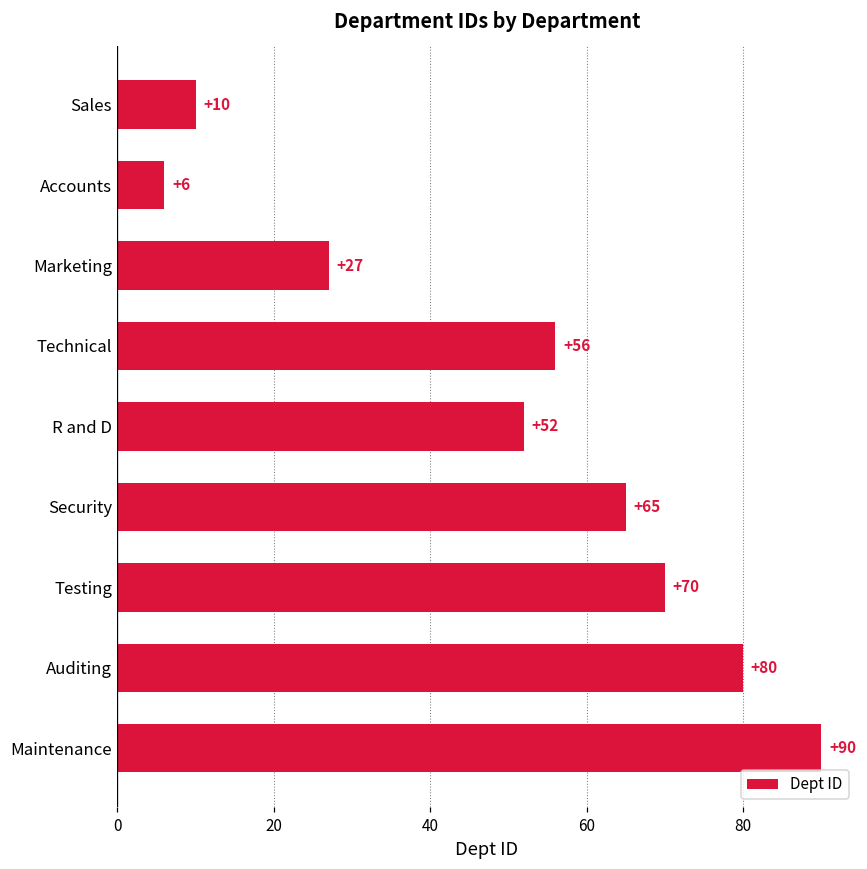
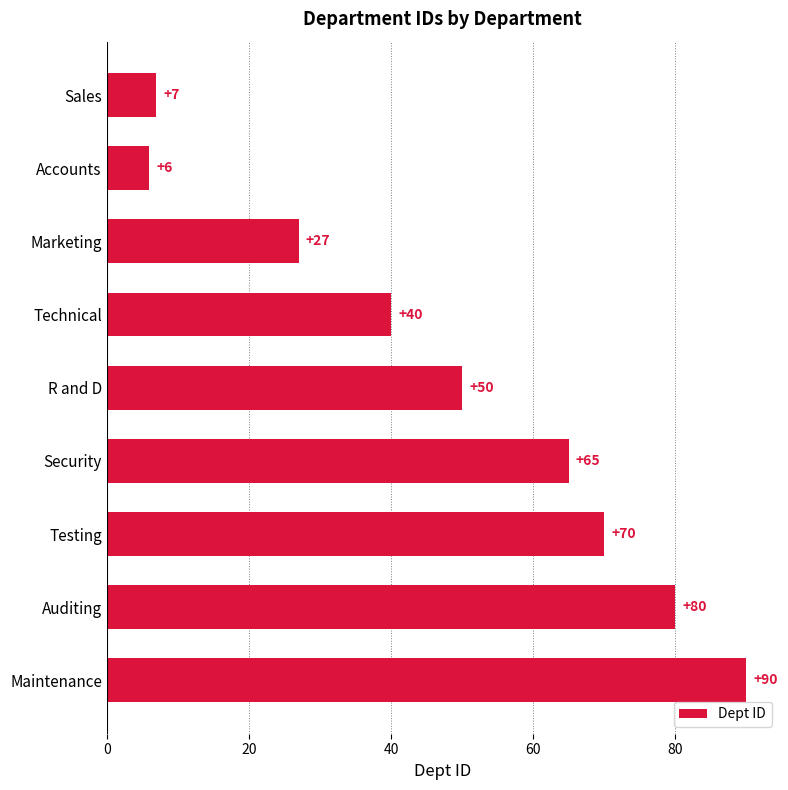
  {
-   "Sales": "+10",
+   "Sales": "+7",
    "Accounts": "+6",
    "Marketing": "+27",
-   "Technical": "+56",
-   "R and D": "+52",
+   "Technical": "+40",
+   "R and D": "+50",
    "Security": "+65",
    "Testing": "+70",
    "Auditing": "+80",
    "Maintenance": "+90"
  }
